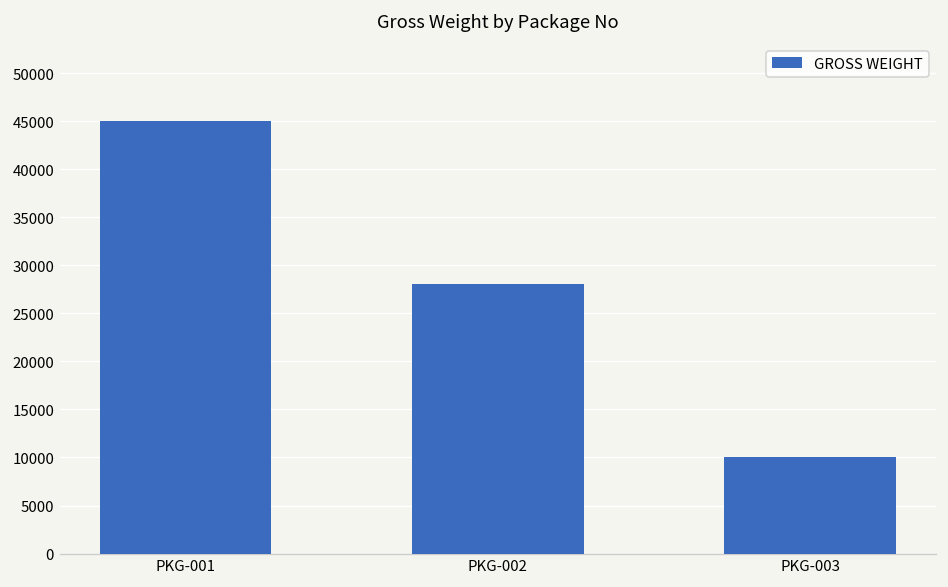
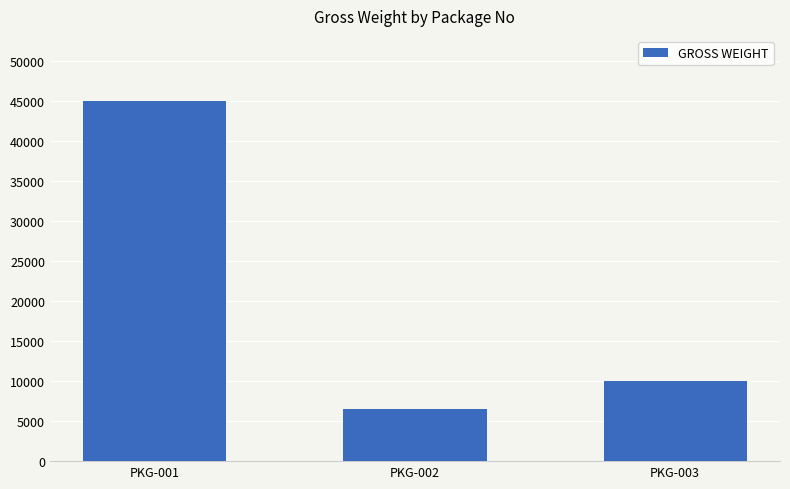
  {
    "PKG-001": 45000,
-   "PKG-002": 28000,
+   "PKG-002": 7000,
    "PKG-003": 10000
  }
